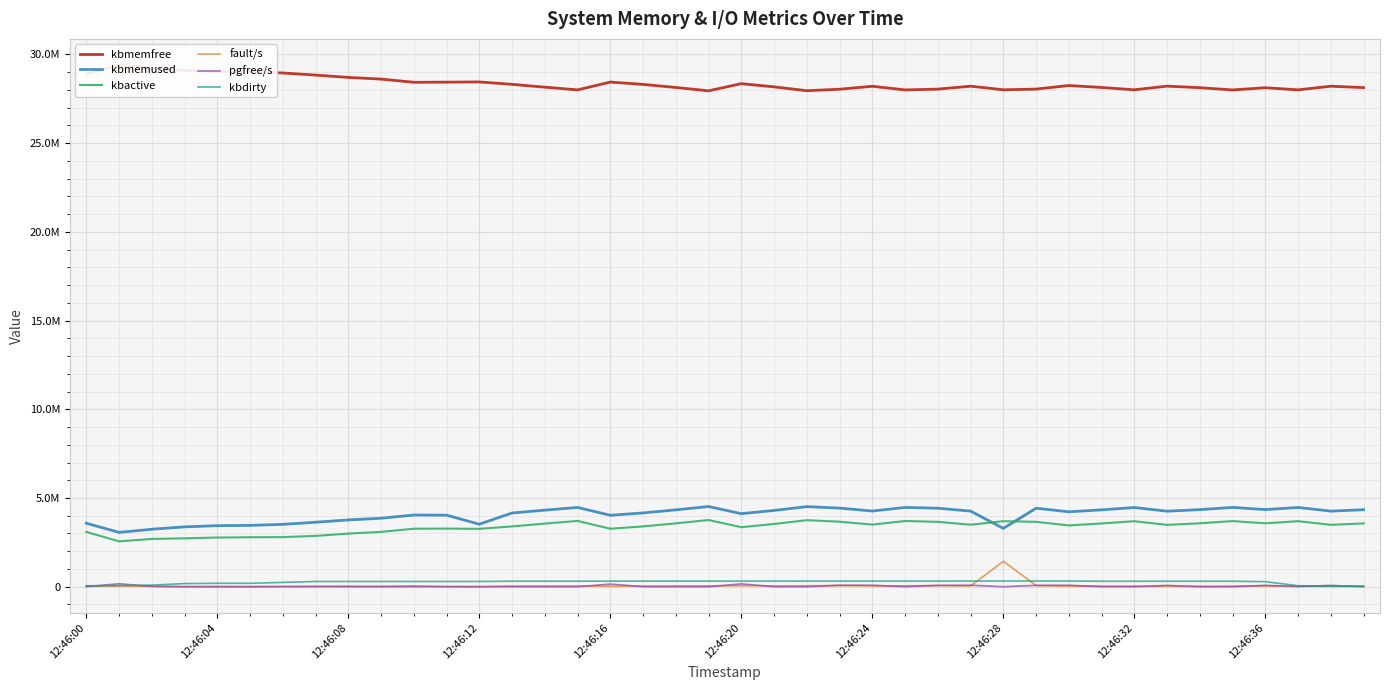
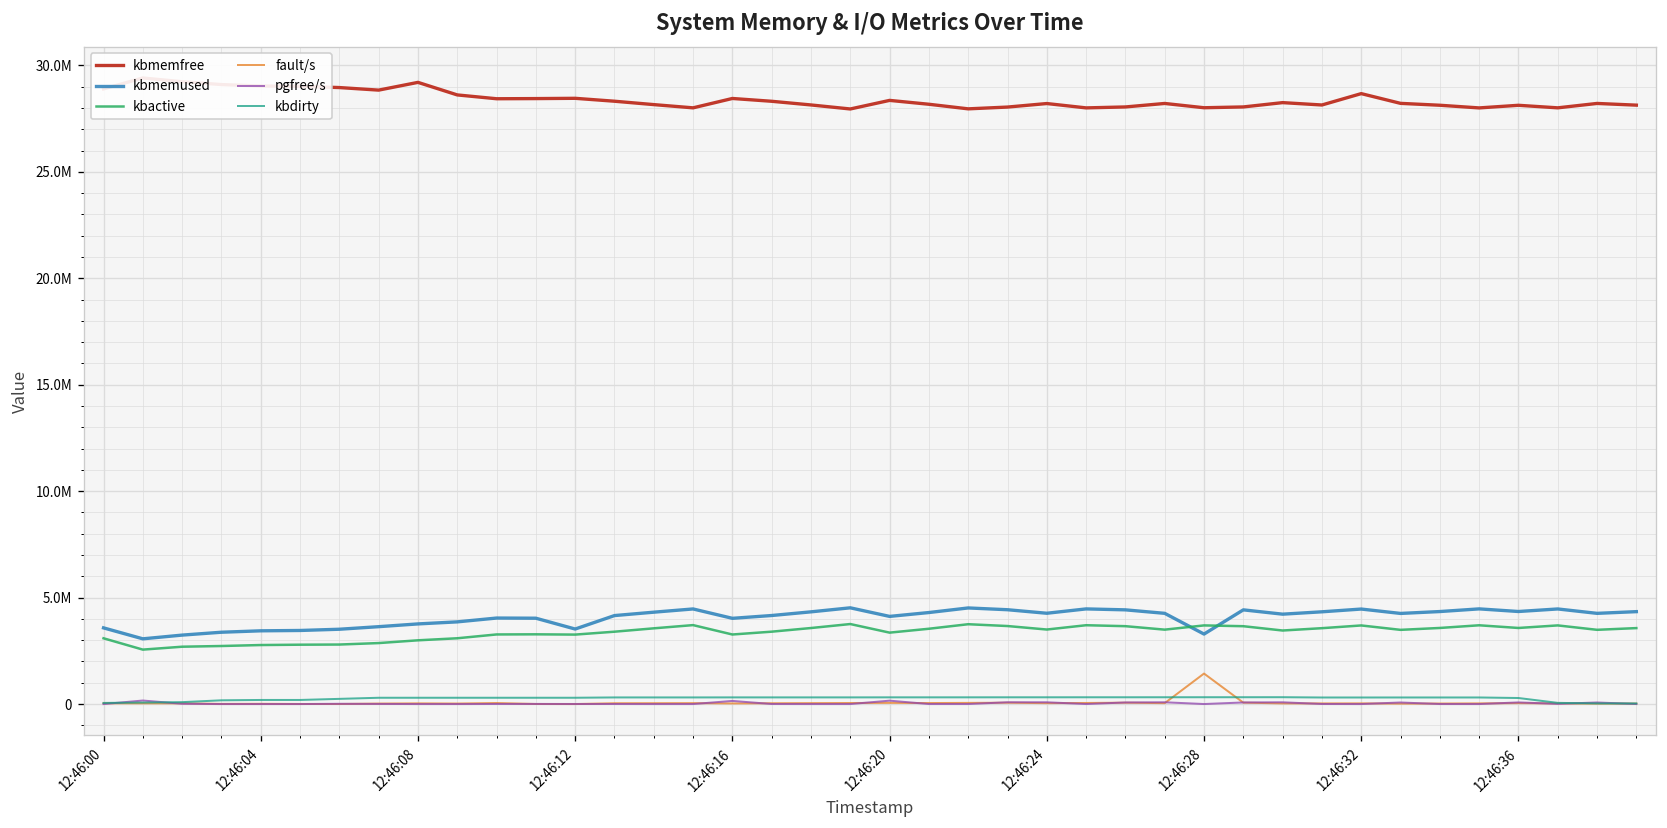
  {
    "kbmemfree": {
-     "12:46:08": 28700000,
+     "12:46:08": 29200000,
      "12:46:12": 28500000,
      "12:46:16": 28400000,
      "12:46:20": 28400000,
      "12:46:24": 28200000,
      "12:46:28": 28000000,
-     "12:46:32": 28000000,
+     "12:46:32": 28700000,
      "12:46:36": 28100000
    },
    "kbmemused": {
      "12:46:00": 3600000,
      "12:46:04": 3400000,
      "12:46:08": 3800000,
      "12:46:12": 3500000,
      "12:46:16": 4000000,
      "12:46:20": 4100000,
      "12:46:24": 4300000,
      "12:46:28": 3300000,
      "12:46:32": 4500000,
      "12:46:36": 4300000
    },
    "fault/s": {
      "12:46:28": 1400000
    },
    "pgfree/s": {
      "12:46:28": 0
    }
  }
